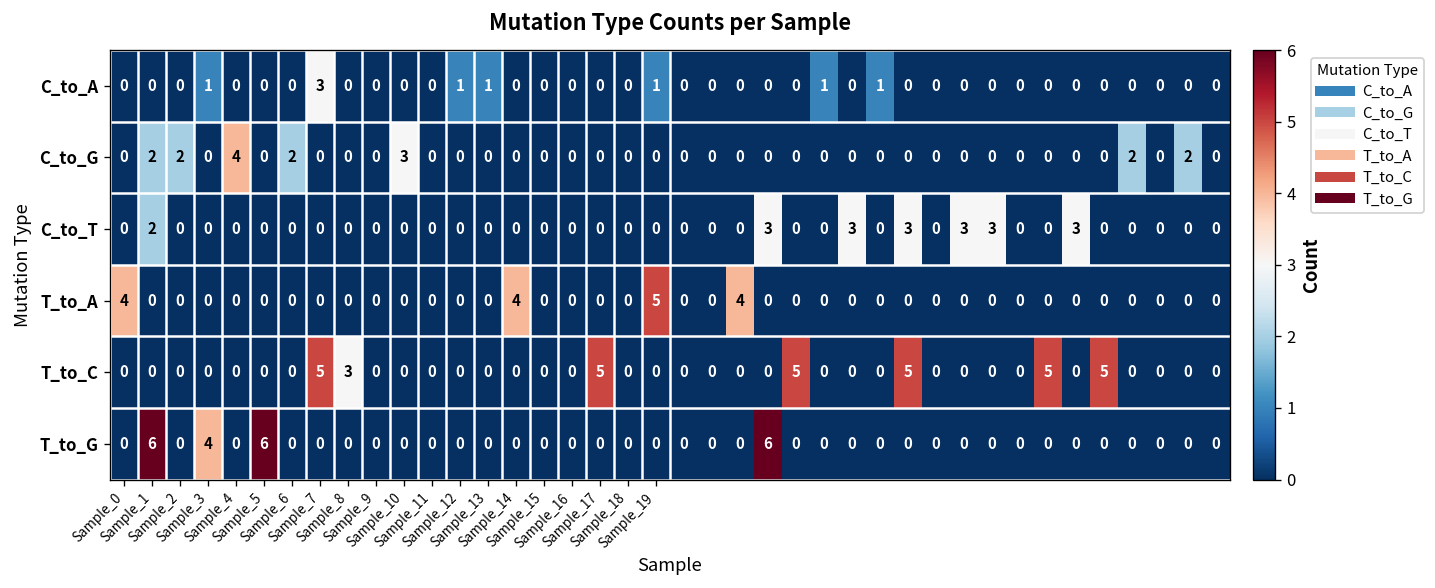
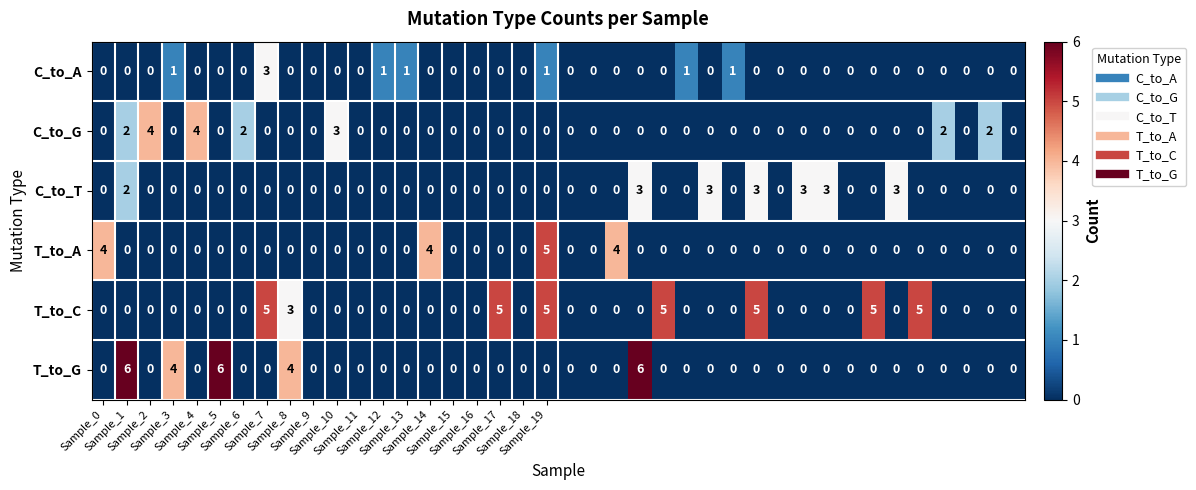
  {
    "C_to_A": {
      "Sample_0": 0,
      "Sample_1": 0,
      "Sample_2": 0,
      "Sample_3": 1,
      "Sample_4": 0,
      "Sample_5": 0,
      "Sample_6": 0,
      "Sample_7": 3,
      "Sample_8": 0,
      "Sample_9": 0,
      "Sample_10": 0,
      "Sample_11": 0,
      "Sample_12": 1,
      "Sample_13": 1,
      "Sample_14": 0,
      "Sample_15": 0,
      "Sample_16": 0,
      "Sample_17": 0,
      "Sample_18": 0,
      "Sample_19": 1
    },
    "C_to_G": {
      "Sample_0": 0,
      "Sample_1": 2,
-     "Sample_2": 2,
+     "Sample_2": 4,
      "Sample_3": 0,
      "Sample_4": 4,
      "Sample_5": 0,
      "Sample_6": 2,
      "Sample_7": 0,
      "Sample_8": 0,
      "Sample_9": 0,
      "Sample_10": 3,
      "Sample_11": 0,
      "Sample_12": 0,
      "Sample_13": 0,
      "Sample_14": 0,
      "Sample_15": 0,
      "Sample_16": 0,
      "Sample_17": 0,
      "Sample_18": 0,
      "Sample_19": 0
    },
    "C_to_T": {
      "Sample_0": 0,
      "Sample_1": 2,
      "Sample_2": 0,
      "Sample_3": 0,
      "Sample_4": 0,
      "Sample_5": 0,
      "Sample_6": 0,
      "Sample_7": 0,
      "Sample_8": 0,
      "Sample_9": 0,
      "Sample_10": 0,
      "Sample_11": 0,
      "Sample_12": 0,
      "Sample_13": 0,
      "Sample_14": 0,
      "Sample_15": 0,
      "Sample_16": 0,
      "Sample_17": 0,
      "Sample_18": 0,
      "Sample_19": 0
    },
    "T_to_A": {
      "Sample_0": 4,
      "Sample_1": 0,
      "Sample_2": 0,
      "Sample_3": 0,
      "Sample_4": 0,
      "Sample_5": 0,
      "Sample_6": 0,
      "Sample_7": 0,
      "Sample_8": 0,
      "Sample_9": 0,
      "Sample_10": 0,
      "Sample_11": 0,
      "Sample_12": 0,
      "Sample_13": 0,
      "Sample_14": 4,
      "Sample_15": 0,
      "Sample_16": 0,
      "Sample_17": 0,
      "Sample_18": 0,
      "Sample_19": 5
    },
    "T_to_C": {
      "Sample_0": 0,
      "Sample_1": 0,
      "Sample_2": 0,
      "Sample_3": 0,
      "Sample_4": 0,
      "Sample_5": 0,
      "Sample_6": 0,
      "Sample_7": 5,
      "Sample_8": 3,
      "Sample_9": 0,
      "Sample_10": 0,
      "Sample_11": 0,
      "Sample_12": 0,
      "Sample_13": 0,
      "Sample_14": 0,
      "Sample_15": 0,
      "Sample_16": 0,
      "Sample_17": 5,
      "Sample_18": 0,
-     "Sample_19": 0
+     "Sample_19": 5
    },
    "T_to_G": {
      "Sample_0": 0,
      "Sample_1": 6,
      "Sample_2": 0,
      "Sample_3": 4,
      "Sample_4": 0,
      "Sample_5": 6,
      "Sample_6": 0,
      "Sample_7": 0,
-     "Sample_8": 0,
+     "Sample_8": 4,
      "Sample_9": 0,
      "Sample_10": 0,
      "Sample_11": 0,
      "Sample_12": 0,
      "Sample_13": 0,
      "Sample_14": 0,
      "Sample_15": 0,
      "Sample_16": 0,
      "Sample_17": 0,
      "Sample_18": 0,
      "Sample_19": 0
    }
  }
